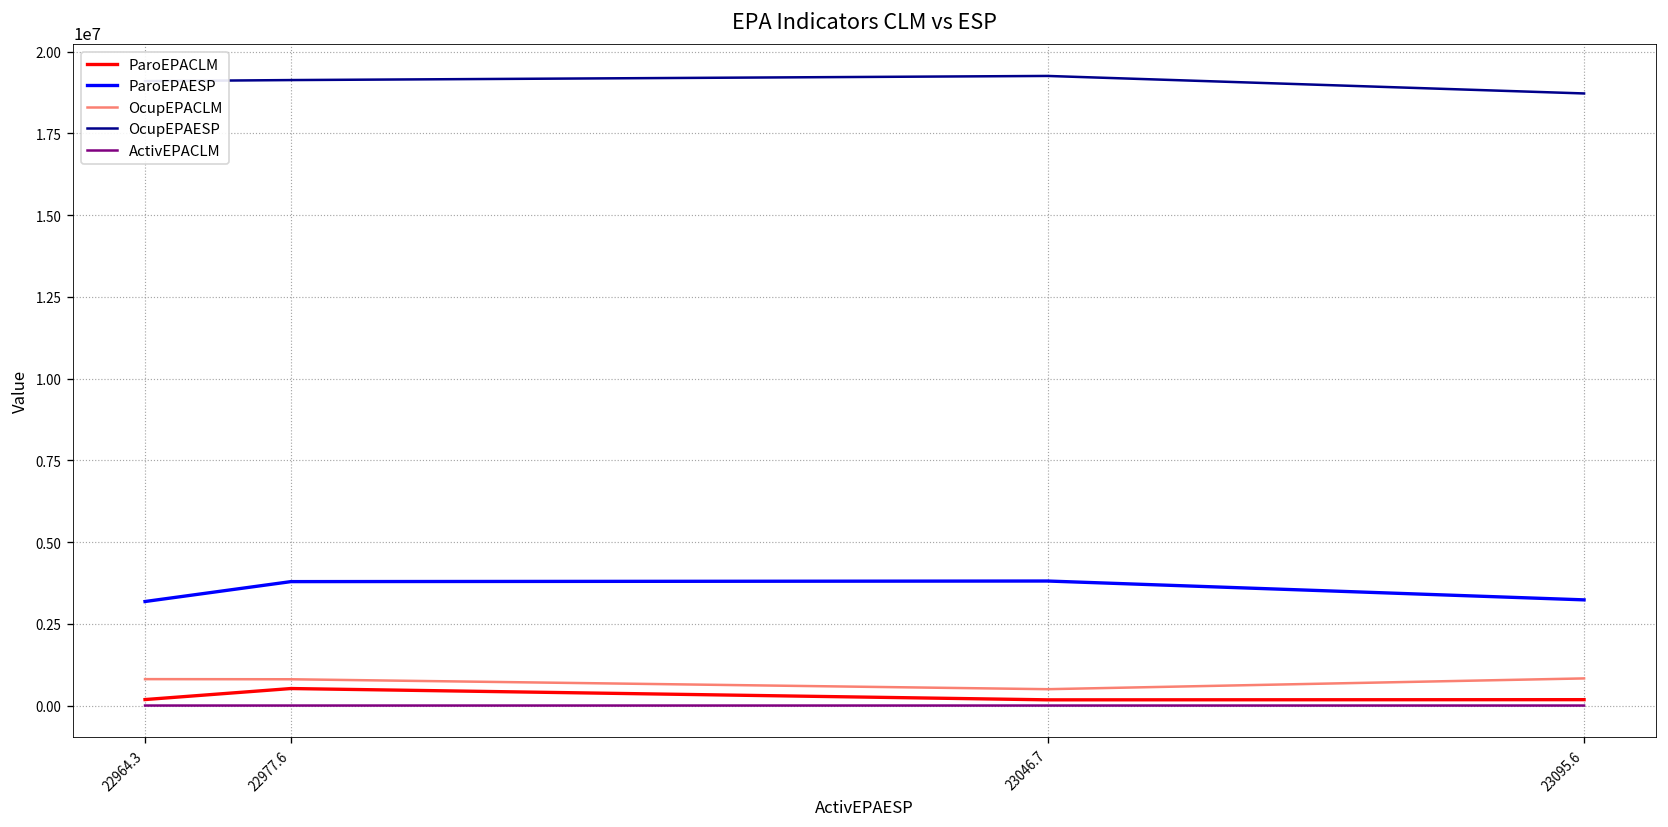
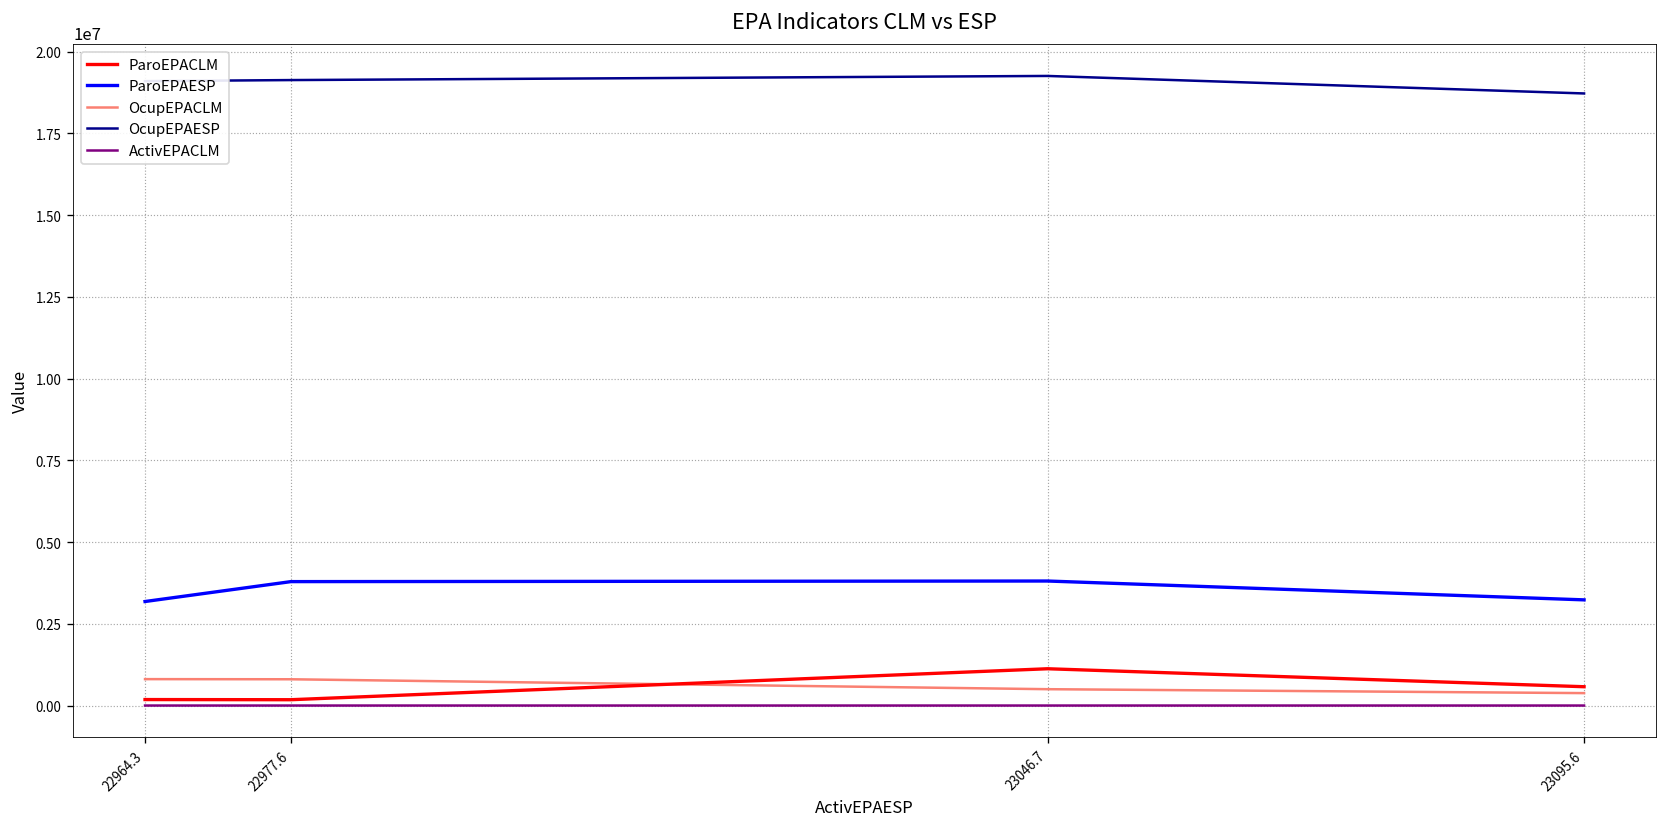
  {
    "ParoEPACLM": {
      "22964.3": 200000,
-     "22977.6": 500000,
-     "23046.7": 200000,
-     "23095.6": 200000
+     "22977.6": 200000,
+     "23046.7": 1100000,
+     "23095.6": 600000
    },
    "ParoEPAESP": {
      "22964.3": 3200000,
      "22977.6": 3800000,
      "23046.7": 3800000,
      "23095.6": 3200000
    },
    "OcupEPACLM": {
      "22964.3": 800000,
      "22977.6": 800000,
      "23046.7": 500000,
-     "23095.6": 800000
+     "23095.6": 400000
    },
    "OcupEPAESP": {
      "22977.6": 19100000,
      "23046.7": 19300000,
      "23095.6": 18700000
    },
    "ActivEPACLM": {
      "22964.3": 0,
      "22977.6": 0,
      "23046.7": 0,
      "23095.6": 0
    }
  }
